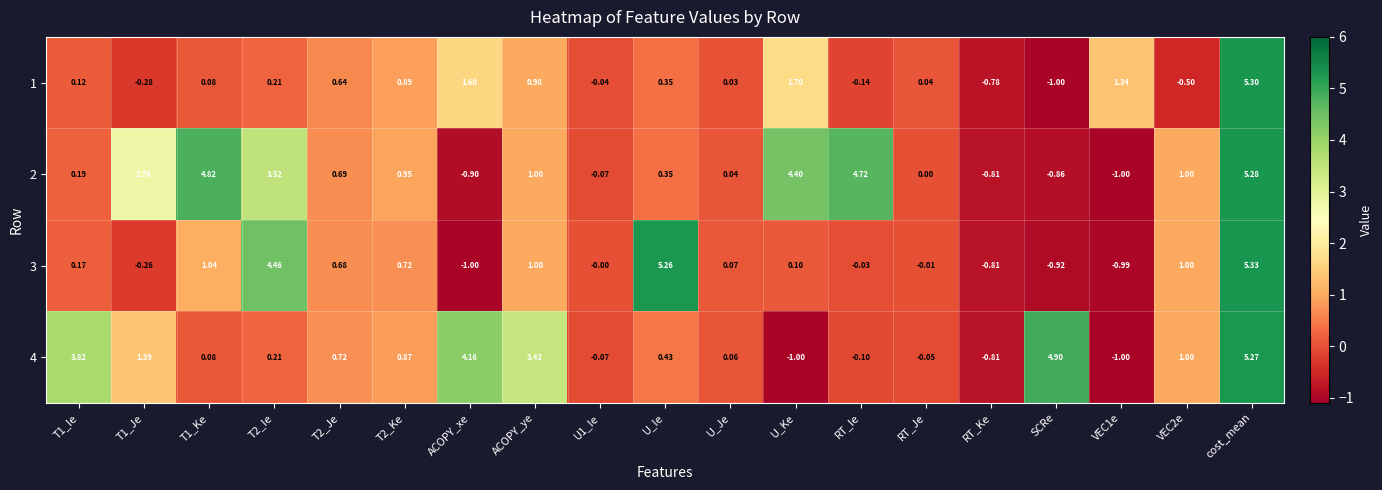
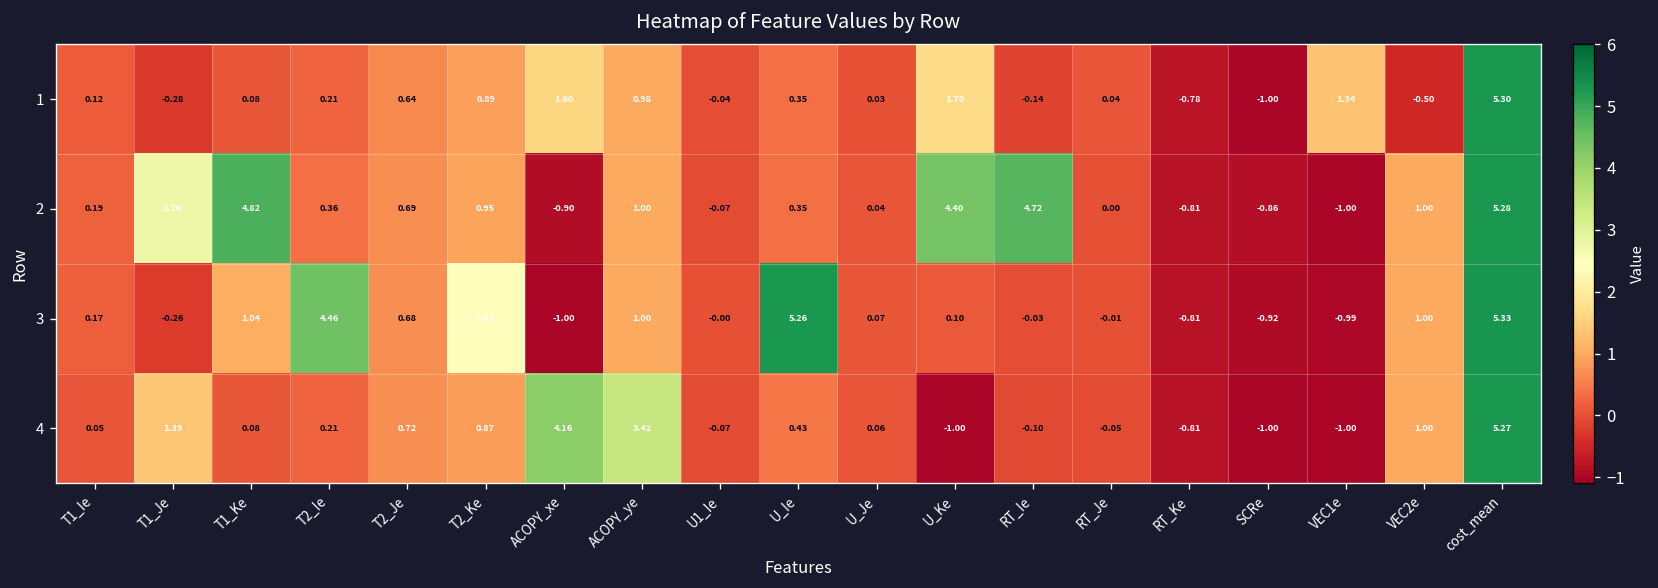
  {
    "1": {
      "T1_Ie": 0.12,
      "T1_Je": -0.28,
      "T1_Ke": 0.08,
      "T2_Ie": 0.21,
      "T2_Je": 0.64,
      "T2_Ke": 0.89,
      "ACOPY_xe": 1.60,
      "ACOPY_ye": 0.98,
      "U1_Ie": -0.04,
      "U_Ie": 0.35,
      "U_Je": 0.03,
      "U_Ke": 1.70,
      "RT_Ie": -0.14,
      "RT_Je": 0.04,
      "RT_Ke": -0.78,
      "SCRe": -1.00,
      "VEC1e": 1.34,
      "VEC2e": -0.50,
      "cost_mean": 5.30
    },
    "2": {
      "T1_Ie": 0.19,
      "T1_Je": 2.76,
      "T1_Ke": 4.82,
-     "T2_Ie": 3.52,
+     "T2_Ie": 0.36,
      "T2_Je": 0.69,
      "T2_Ke": 0.95,
      "ACOPY_xe": -0.90,
      "ACOPY_ye": 1.00,
      "U1_Ie": -0.07,
      "U_Ie": 0.35,
      "U_Je": 0.04,
      "U_Ke": 4.40,
      "RT_Ie": 4.72,
      "RT_Je": 0.00,
      "RT_Ke": -0.81,
      "SCRe": -0.86,
      "VEC1e": -1.00,
      "VEC2e": 1.00,
      "cost_mean": 5.28
    },
    "3": {
      "T1_Ie": 0.17,
      "T1_Je": -0.26,
      "T1_Ke": 1.04,
      "T2_Ie": 4.46,
      "T2_Je": 0.68,
-     "T2_Ke": 0.72,
+     "T2_Ke": 2.42,
      "ACOPY_xe": -1.00,
      "ACOPY_ye": 1.00,
      "U1_Ie": -0.00,
      "U_Ie": 5.26,
      "U_Je": 0.07,
      "U_Ke": 0.10,
      "RT_Ie": -0.03,
      "RT_Je": -0.01,
      "RT_Ke": -0.81,
      "SCRe": -0.92,
      "VEC1e": -0.99,
      "VEC2e": 1.00,
      "cost_mean": 5.33
    },
    "4": {
-     "T1_Ie": 3.82,
+     "T1_Ie": 0.05,
      "T1_Je": 1.39,
      "T1_Ke": 0.08,
      "T2_Ie": 0.21,
      "T2_Je": 0.72,
      "T2_Ke": 0.87,
      "ACOPY_xe": 4.16,
      "ACOPY_ye": 3.42,
      "U1_Ie": -0.07,
      "U_Ie": 0.43,
      "U_Je": 0.06,
      "U_Ke": -1.00,
      "RT_Ie": -0.10,
      "RT_Je": -0.05,
      "RT_Ke": -0.81,
-     "SCRe": 4.90,
+     "SCRe": -1.00,
      "VEC1e": -1.00,
      "VEC2e": 1.00,
      "cost_mean": 5.27
    }
  }
